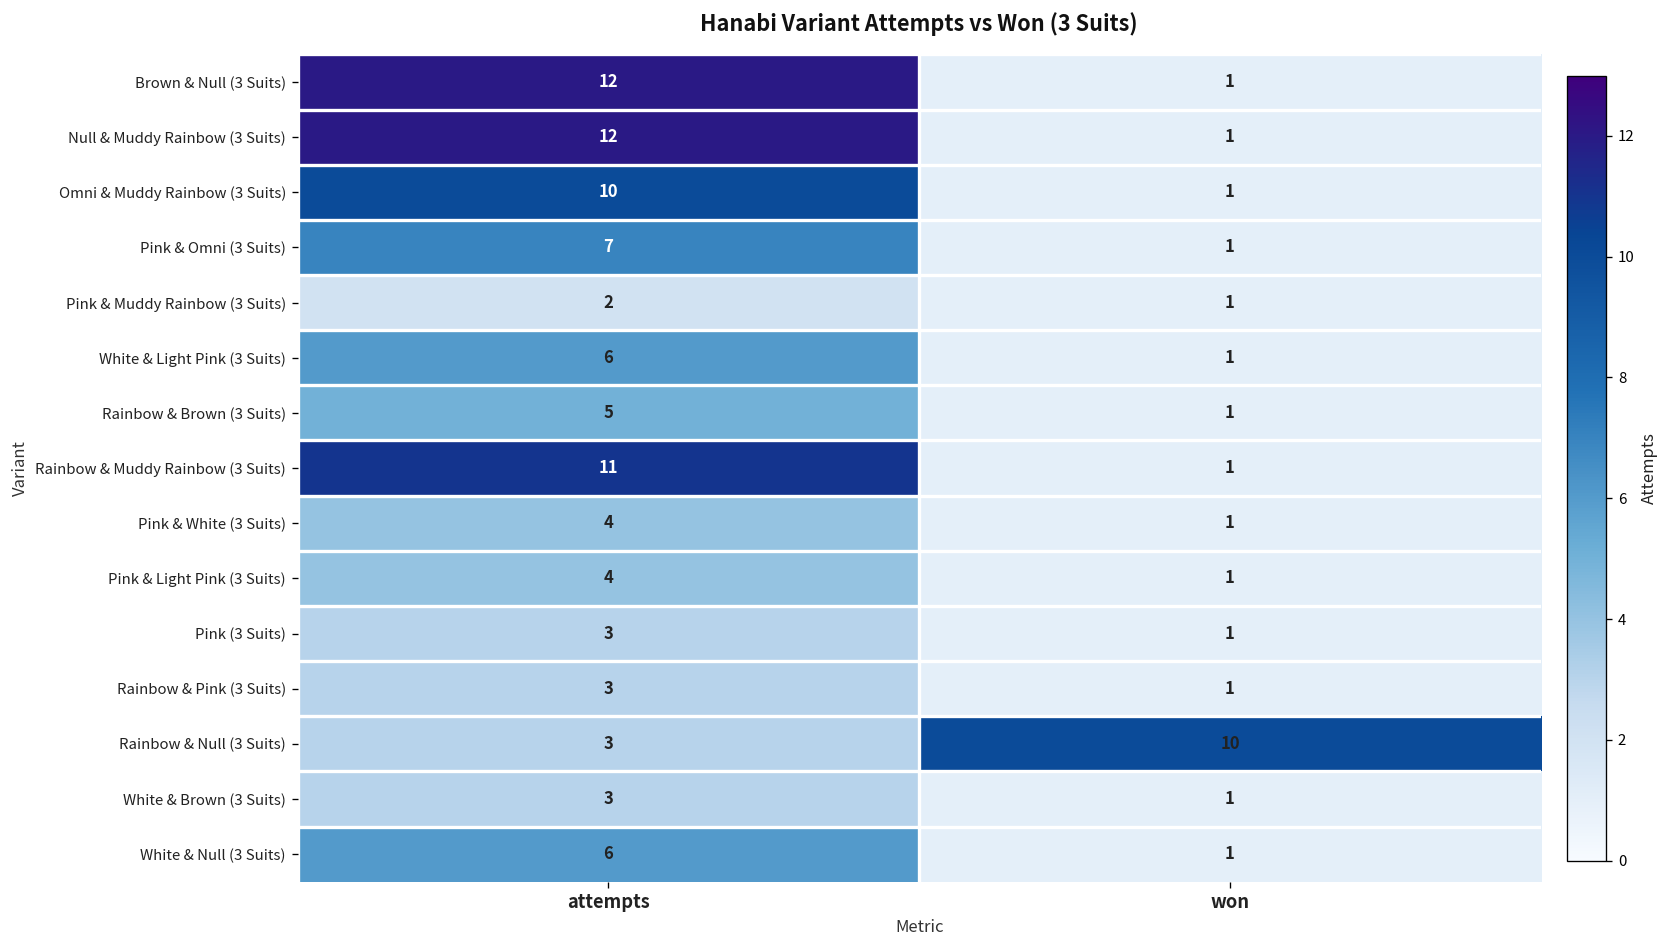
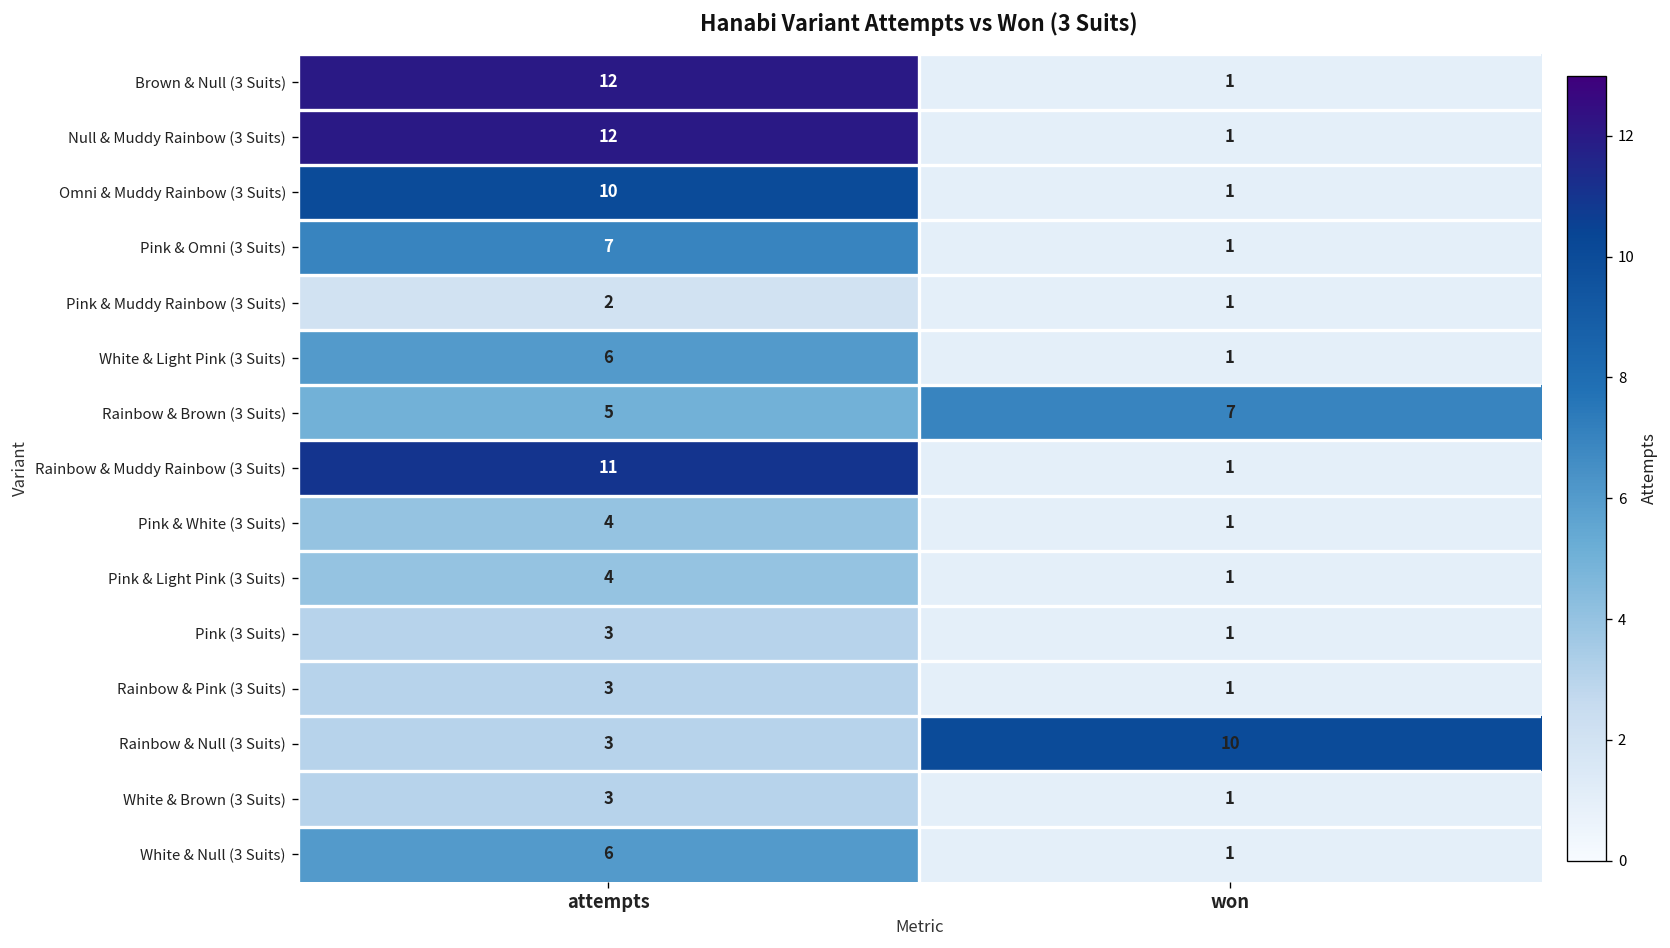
  {
    "Brown & Null (3 Suits)": {
      "attempts": 12,
      "won": 1
    },
    "Null & Muddy Rainbow (3 Suits)": {
      "attempts": 12,
      "won": 1
    },
    "Omni & Muddy Rainbow (3 Suits)": {
      "attempts": 10,
      "won": 1
    },
    "Pink & Omni (3 Suits)": {
      "attempts": 7,
      "won": 1
    },
    "Pink & Muddy Rainbow (3 Suits)": {
      "attempts": 2,
      "won": 1
    },
    "White & Light Pink (3 Suits)": {
      "attempts": 6,
      "won": 1
    },
    "Rainbow & Brown (3 Suits)": {
      "attempts": 5,
-     "won": 1
+     "won": 7
    },
    "Rainbow & Muddy Rainbow (3 Suits)": {
      "attempts": 11,
      "won": 1
    },
    "Pink & White (3 Suits)": {
      "attempts": 4,
      "won": 1
    },
    "Pink & Light Pink (3 Suits)": {
      "attempts": 4,
      "won": 1
    },
    "Pink (3 Suits)": {
      "attempts": 3,
      "won": 1
    },
    "Rainbow & Pink (3 Suits)": {
      "attempts": 3,
      "won": 1
    },
    "Rainbow & Null (3 Suits)": {
      "attempts": 3,
      "won": 10
    },
    "White & Brown (3 Suits)": {
      "attempts": 3,
      "won": 1
    },
    "White & Null (3 Suits)": {
      "attempts": 6,
      "won": 1
    }
  }
